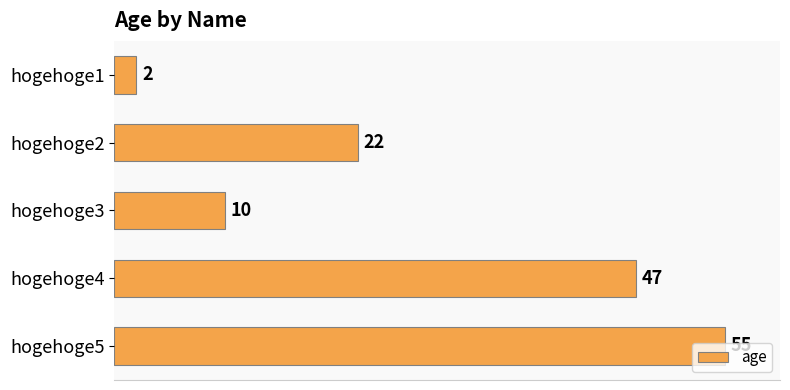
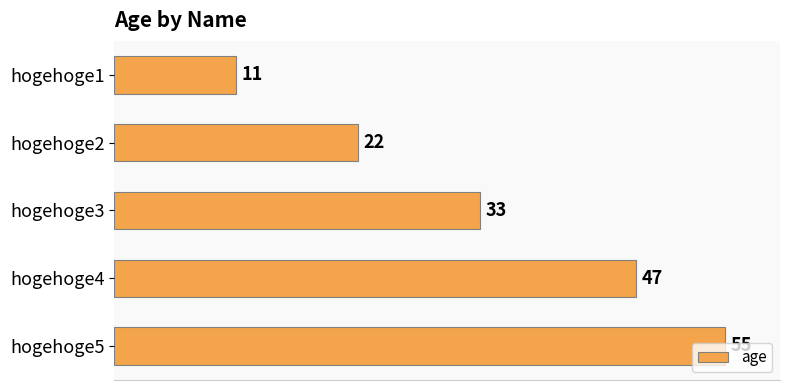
  {
-   "hogehoge1": 2,
+   "hogehoge1": 11,
    "hogehoge2": 22,
-   "hogehoge3": 10,
+   "hogehoge3": 33,
    "hogehoge4": 47
  }
